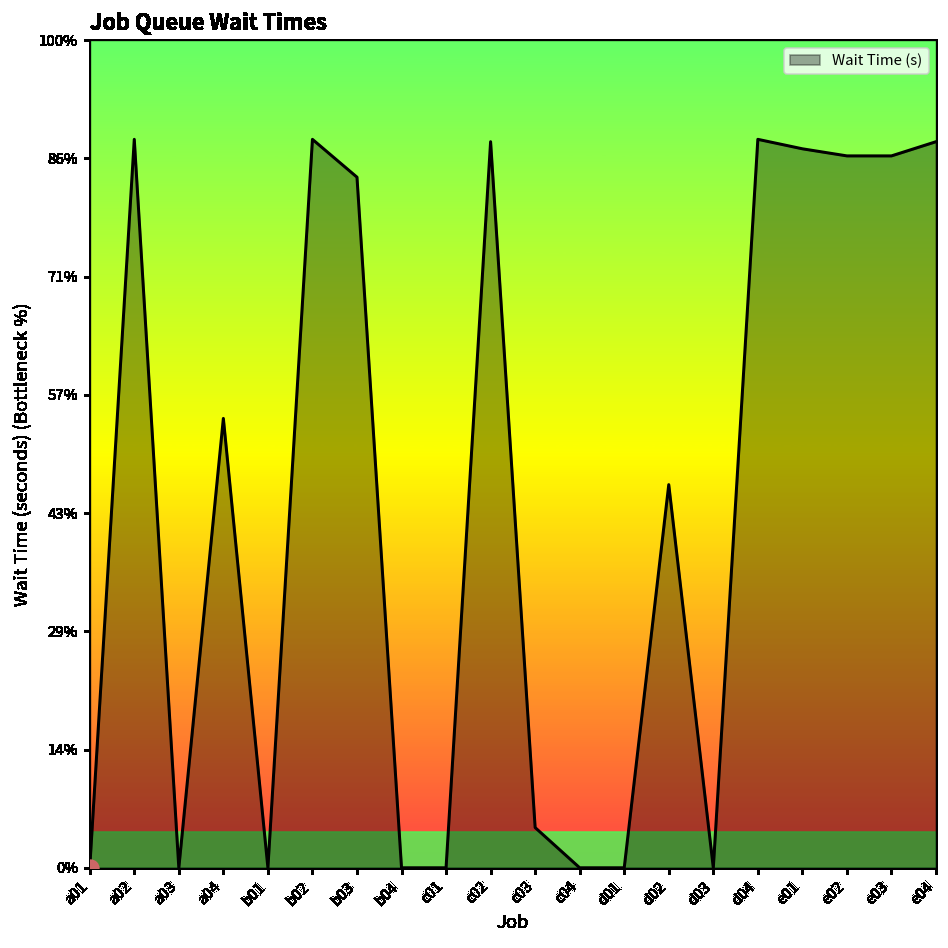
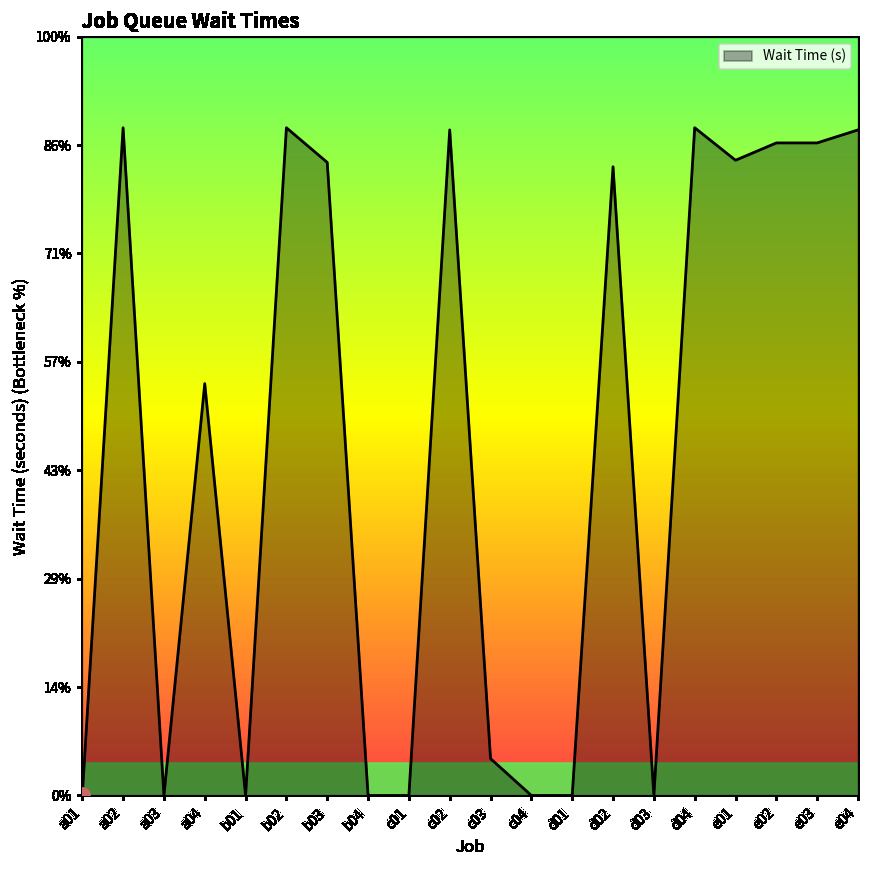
  {
    "Wait Time (s)": {
      "a02": "88%",
      "a04": "54%",
      "b02": "88%",
      "b03": "83%",
      "c02": "88%",
      "c03": "5%",
-     "d02": "46%",
+     "d02": "83%",
      "d04": "88%",
-     "e01": "87%",
+     "e01": "84%",
      "e02": "86%",
      "e03": "86%",
      "e04": "88%"
    }
  }
